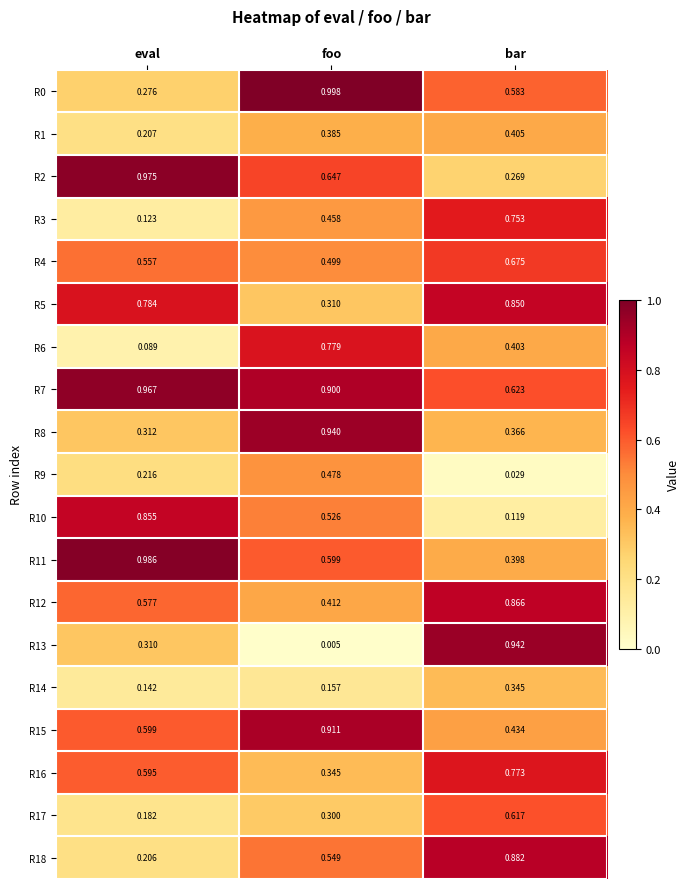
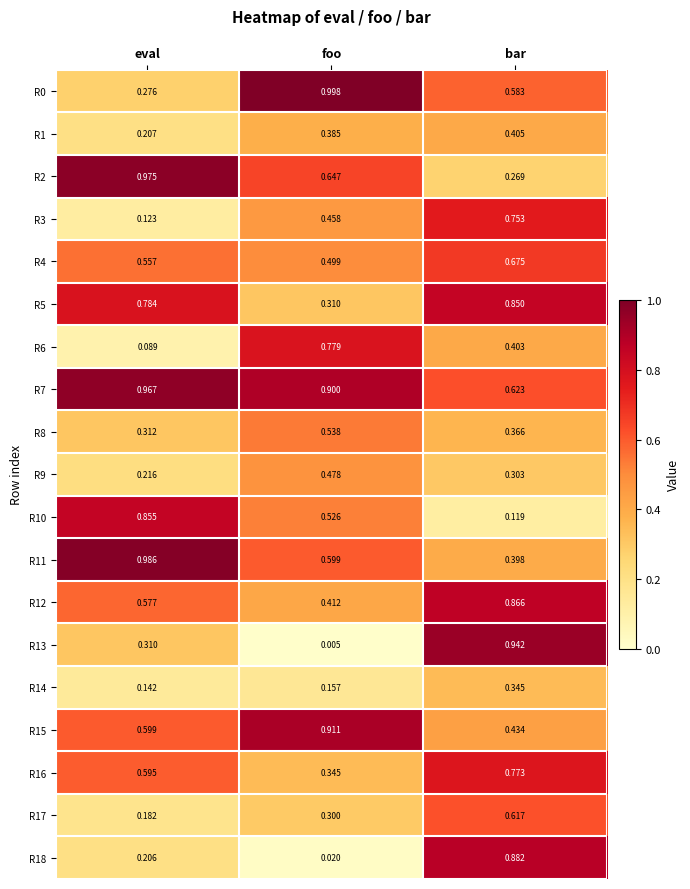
  {
    "R0": {
      "eval": 0.276,
      "foo": 0.998,
      "bar": 0.583
    },
    "R1": {
      "eval": 0.207,
      "foo": 0.385,
      "bar": 0.405
    },
    "R2": {
      "eval": 0.975,
      "foo": 0.647,
      "bar": 0.269
    },
    "R3": {
      "eval": 0.123,
      "foo": 0.458,
      "bar": 0.753
    },
    "R4": {
      "eval": 0.557,
      "foo": 0.499,
      "bar": 0.675
    },
    "R5": {
      "eval": 0.784,
      "foo": 0.310,
      "bar": 0.850
    },
    "R6": {
      "eval": 0.089,
      "foo": 0.779,
      "bar": 0.403
    },
    "R7": {
      "eval": 0.967,
      "foo": 0.900,
      "bar": 0.623
    },
    "R8": {
      "eval": 0.312,
-     "foo": 0.940,
+     "foo": 0.538,
      "bar": 0.366
    },
    "R9": {
      "eval": 0.216,
      "foo": 0.478,
-     "bar": 0.029
+     "bar": 0.303
    },
    "R10": {
      "eval": 0.855,
      "foo": 0.526,
      "bar": 0.119
    },
    "R11": {
      "eval": 0.986,
      "foo": 0.599,
      "bar": 0.398
    },
    "R12": {
      "eval": 0.577,
      "foo": 0.412,
      "bar": 0.866
    },
    "R13": {
      "eval": 0.310,
      "foo": 0.005,
      "bar": 0.942
    },
    "R14": {
      "eval": 0.142,
      "foo": 0.157,
      "bar": 0.345
    },
    "R15": {
      "eval": 0.599,
      "foo": 0.911,
      "bar": 0.434
    },
    "R16": {
      "eval": 0.595,
      "foo": 0.345,
      "bar": 0.773
    },
    "R17": {
      "eval": 0.182,
      "foo": 0.300,
      "bar": 0.617
    },
    "R18": {
      "eval": 0.206,
-     "foo": 0.549,
+     "foo": 0.020,
      "bar": 0.882
    }
  }
